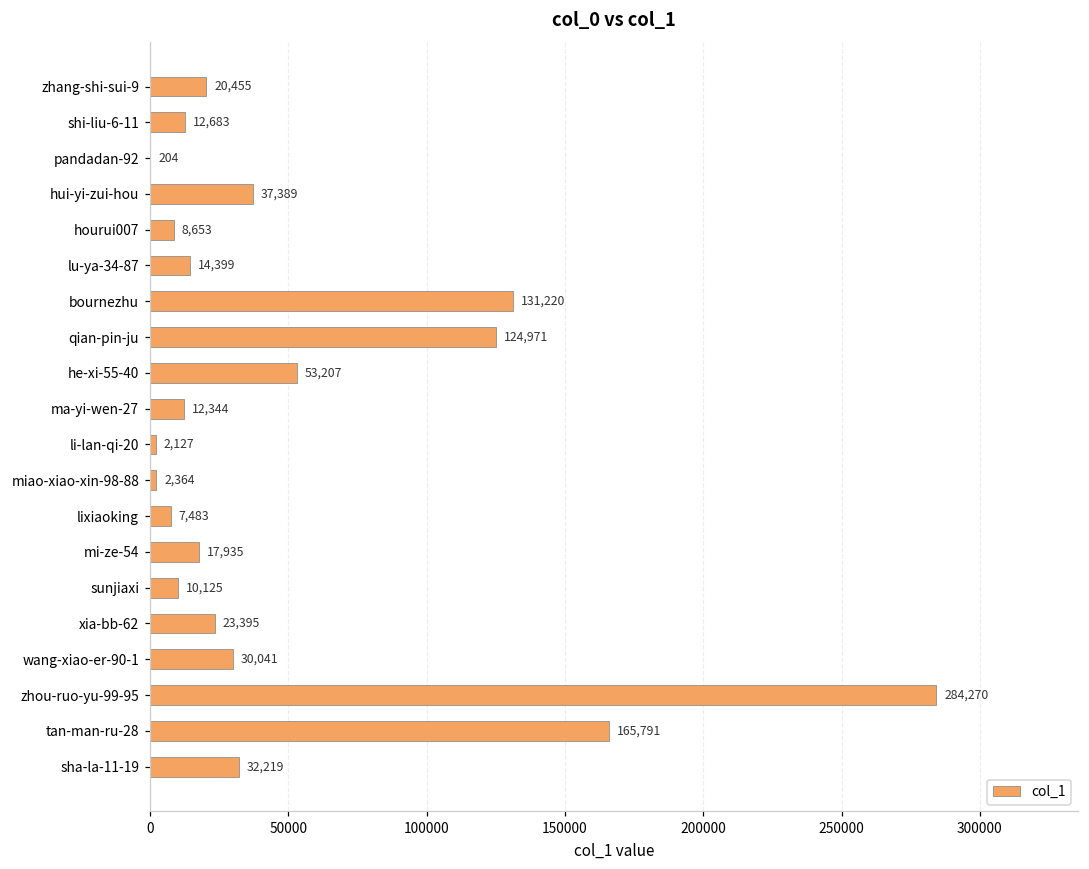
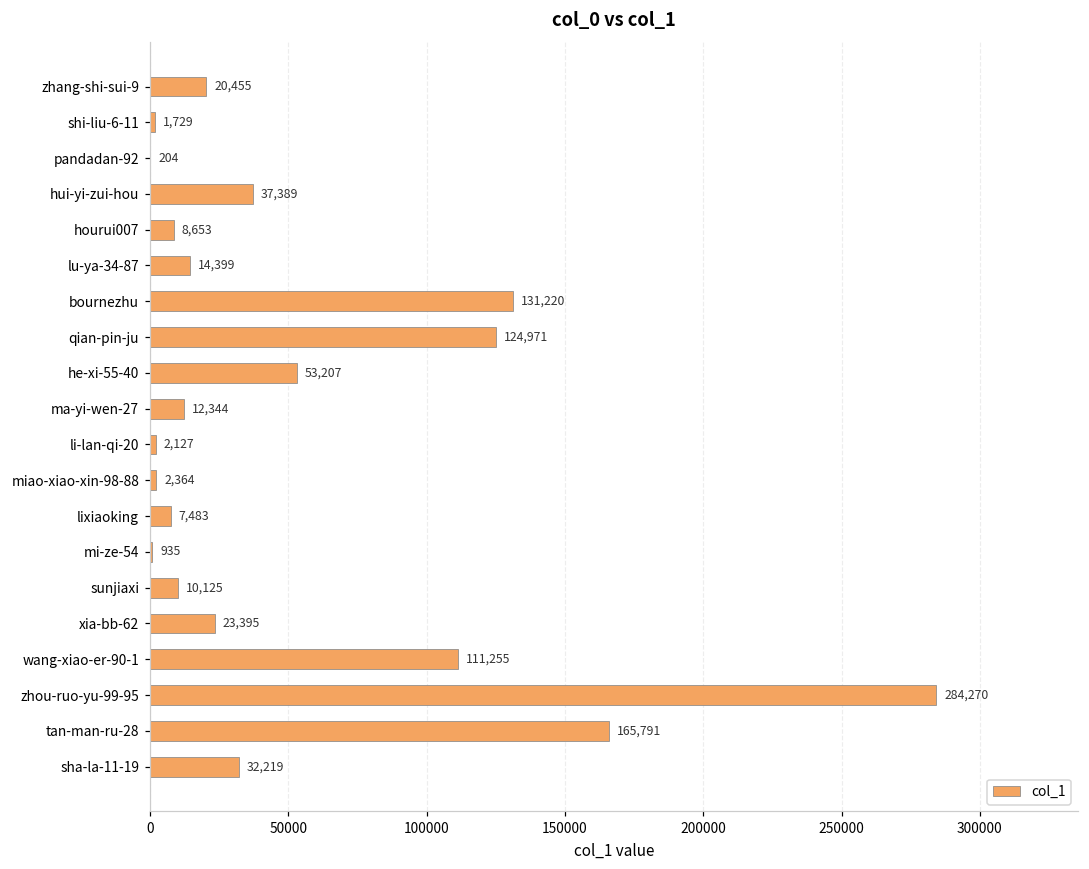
  {
    "zhang-shi-sui-9": "20,455",
-   "shi-liu-6-11": "12,683",
+   "shi-liu-6-11": "1,729",
    "pandadan-92": "204",
    "hui-yi-zui-hou": "37,389",
    "hourui007": "8,653",
    "lu-ya-34-87": "14,399",
    "bournezhu": "131,220",
    "qian-pin-ju": "124,971",
    "he-xi-55-40": "53,207",
    "ma-yi-wen-27": "12,344",
    "li-lan-qi-20": "2,127",
    "miao-xiao-xin-98-88": "2,364",
    "lixiaoking": "7,483",
-   "mi-ze-54": "17,935",
+   "mi-ze-54": "935",
    "sunjiaxi": "10,125",
    "xia-bb-62": "23,395",
-   "wang-xiao-er-90-1": "30,041",
+   "wang-xiao-er-90-1": "111,255",
    "zhou-ruo-yu-99-95": "284,270",
    "tan-man-ru-28": "165,791",
    "sha-la-11-19": "32,219"
  }
